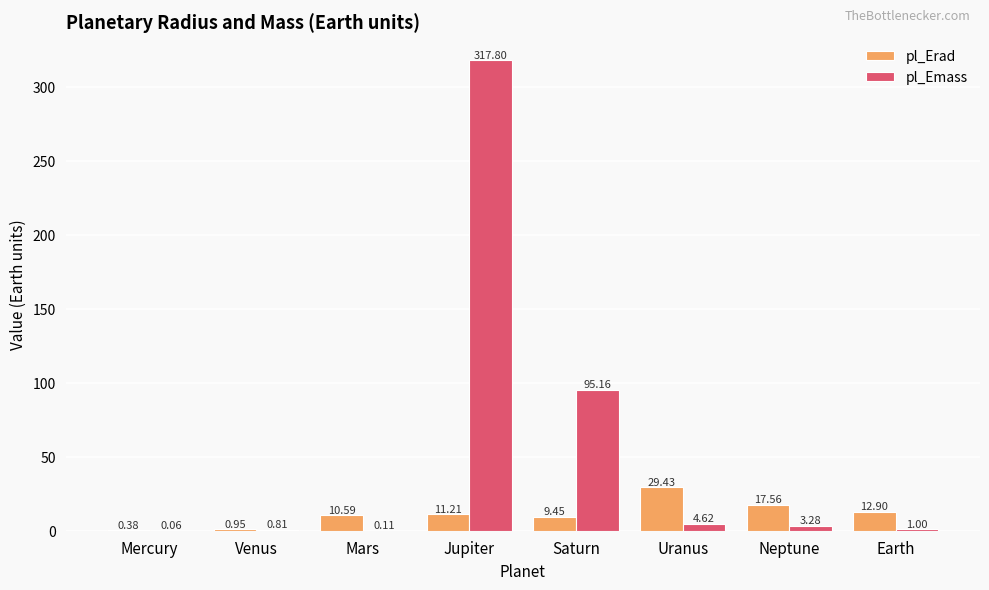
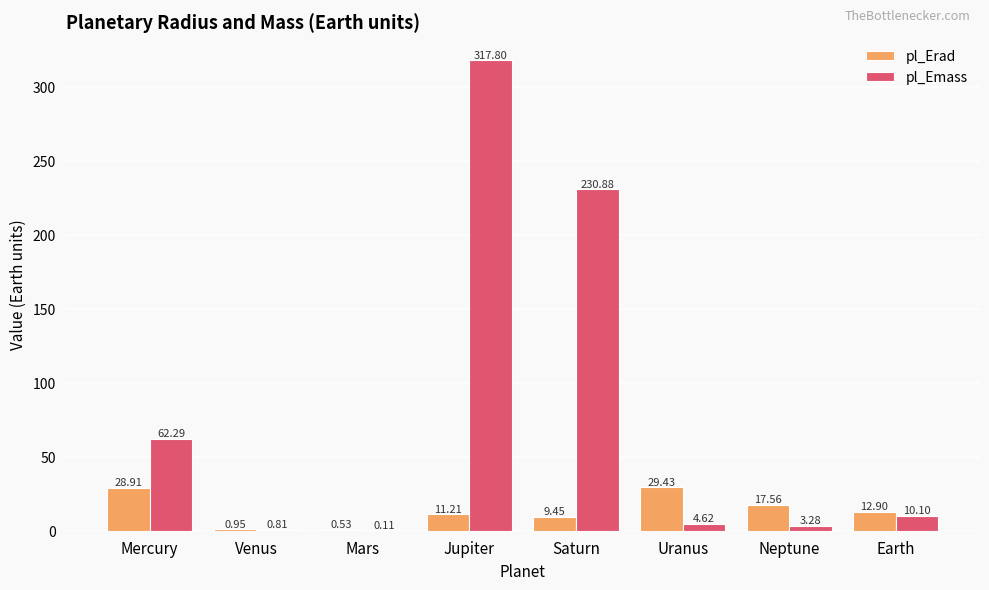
  {
    "pl_Erad": {
-     "Mercury": 0.38,
+     "Mercury": 28.91,
      "Venus": 0.95,
-     "Mars": 10.59,
+     "Mars": 0.53,
      "Jupiter": 11.21,
      "Saturn": 9.45,
      "Uranus": 29.43,
      "Neptune": 17.56,
      "Earth": 12.90
    },
    "pl_Emass": {
-     "Mercury": 0.06,
+     "Mercury": 62.29,
      "Venus": 0.81,
      "Mars": 0.11,
      "Jupiter": 317.80,
-     "Saturn": 95.16,
+     "Saturn": 230.88,
      "Uranus": 4.62,
      "Neptune": 3.28,
-     "Earth": 1.00
+     "Earth": 10.10
    }
  }
